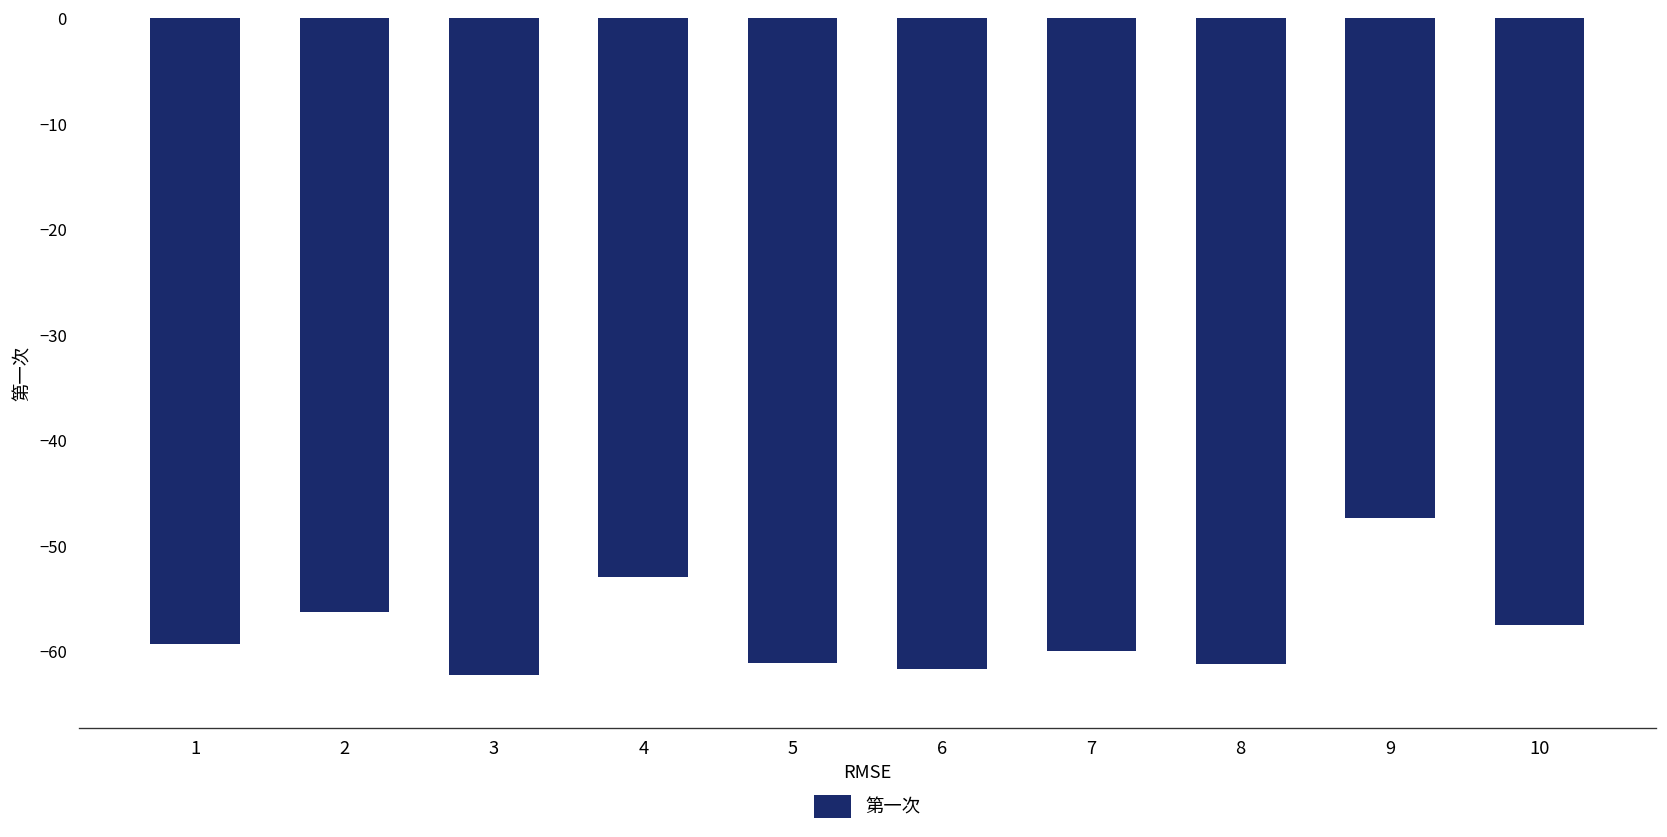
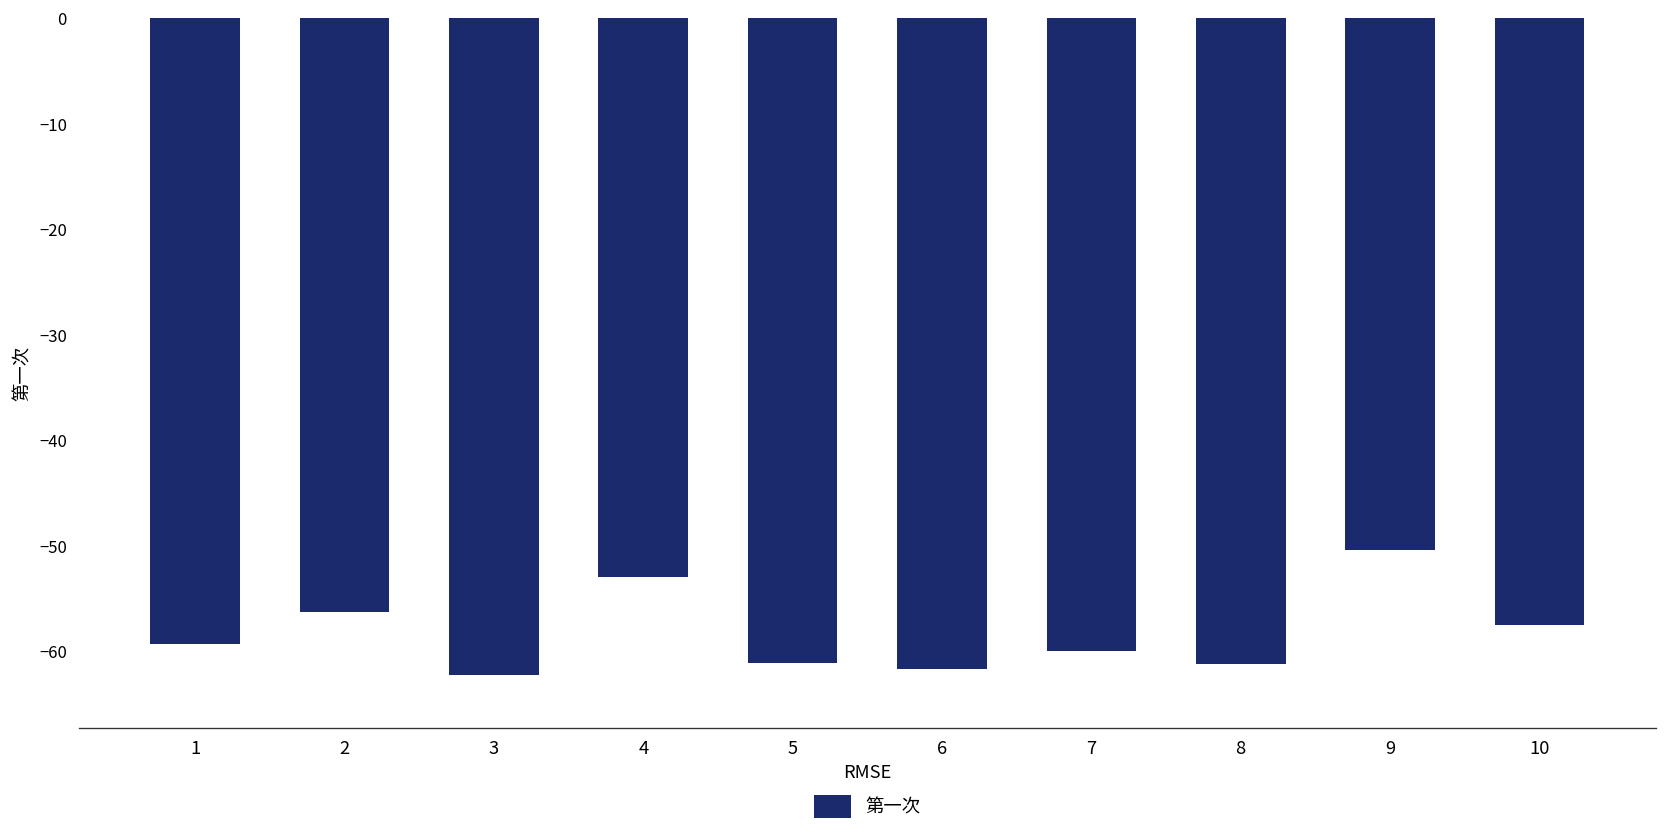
  {
    "1": -59,
    "2": -56,
    "3": -62,
    "4": -53,
    "5": -61,
    "6": -62,
    "7": -60,
    "8": -61,
-   "9": -47,
+   "9": -50,
    "10": -58
  }
